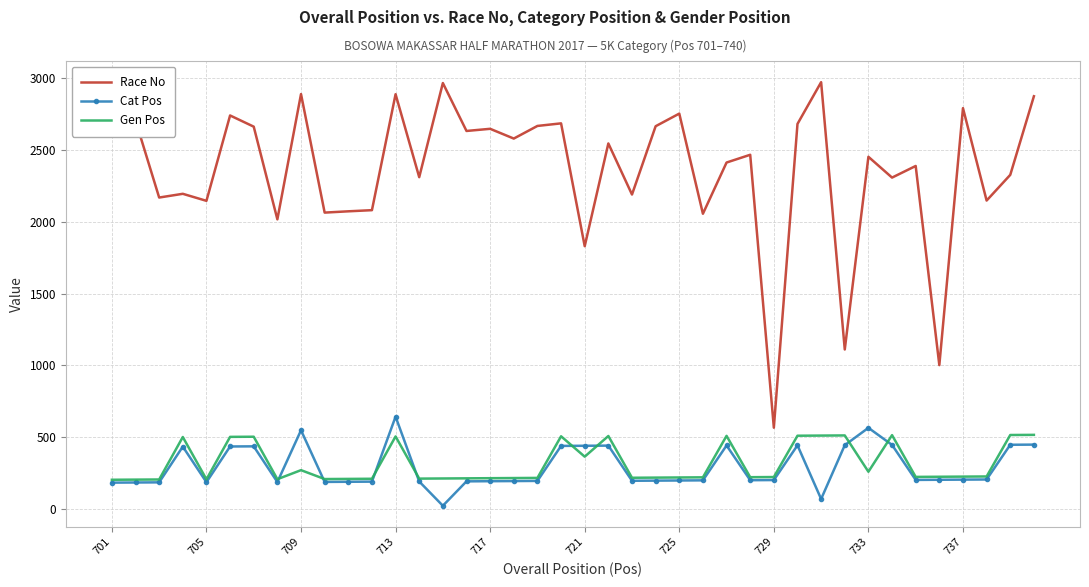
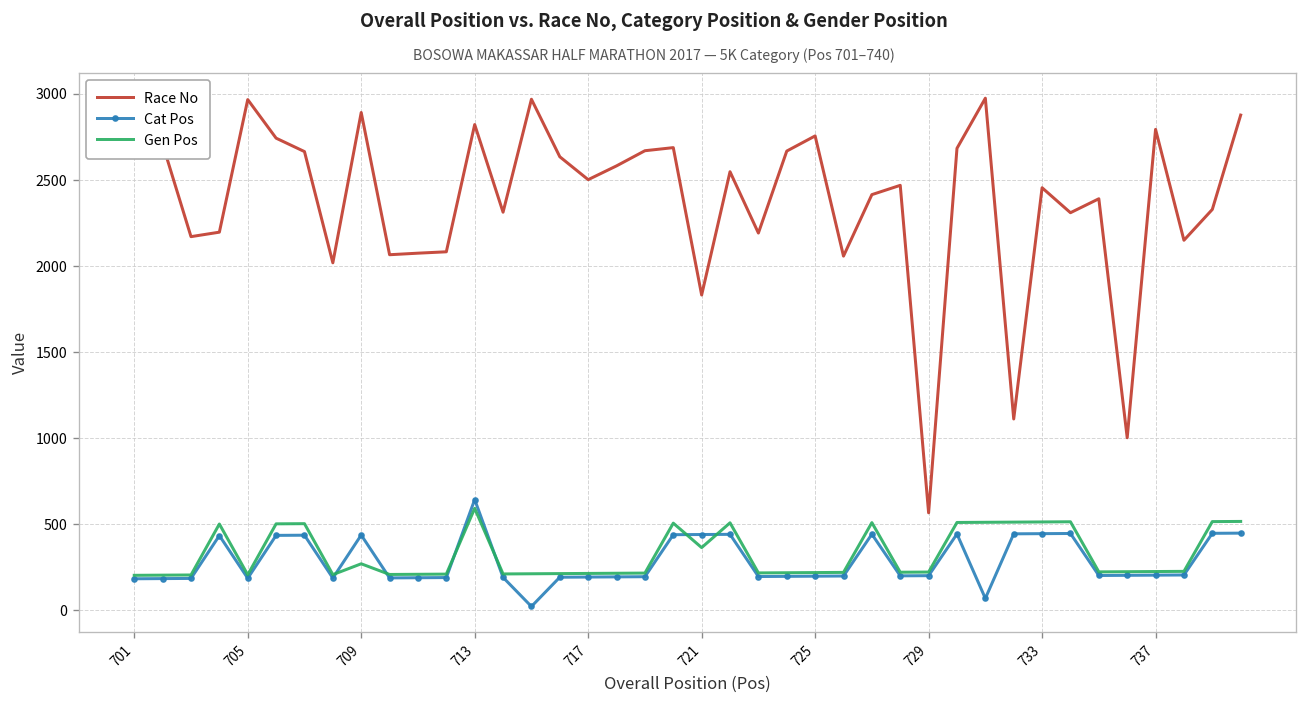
  {
    "Race No": {
-     "705": 2150,
+     "705": 2970,
      "709": 2890,
-     "713": 2890,
-     "717": 2650,
+     "713": 2820,
+     "717": 2500,
      "721": 1830,
      "725": 2750,
      "729": 570,
      "733": 2450,
      "737": 2790
    },
    "Cat Pos": {
      "701": 180,
      "705": 190,
-     "709": 550,
+     "709": 440,
      "713": 640,
      "717": 190,
      "721": 440,
      "725": 200,
      "729": 200,
-     "733": 560,
+     "733": 440,
      "737": 200
    },
    "Gen Pos": {
      "701": 200,
      "705": 210,
      "709": 270,
-     "713": 500,
+     "713": 590,
      "717": 210,
      "721": 360,
      "725": 220,
      "729": 220,
-     "733": 260,
+     "733": 510,
      "737": 220
    }
  }
